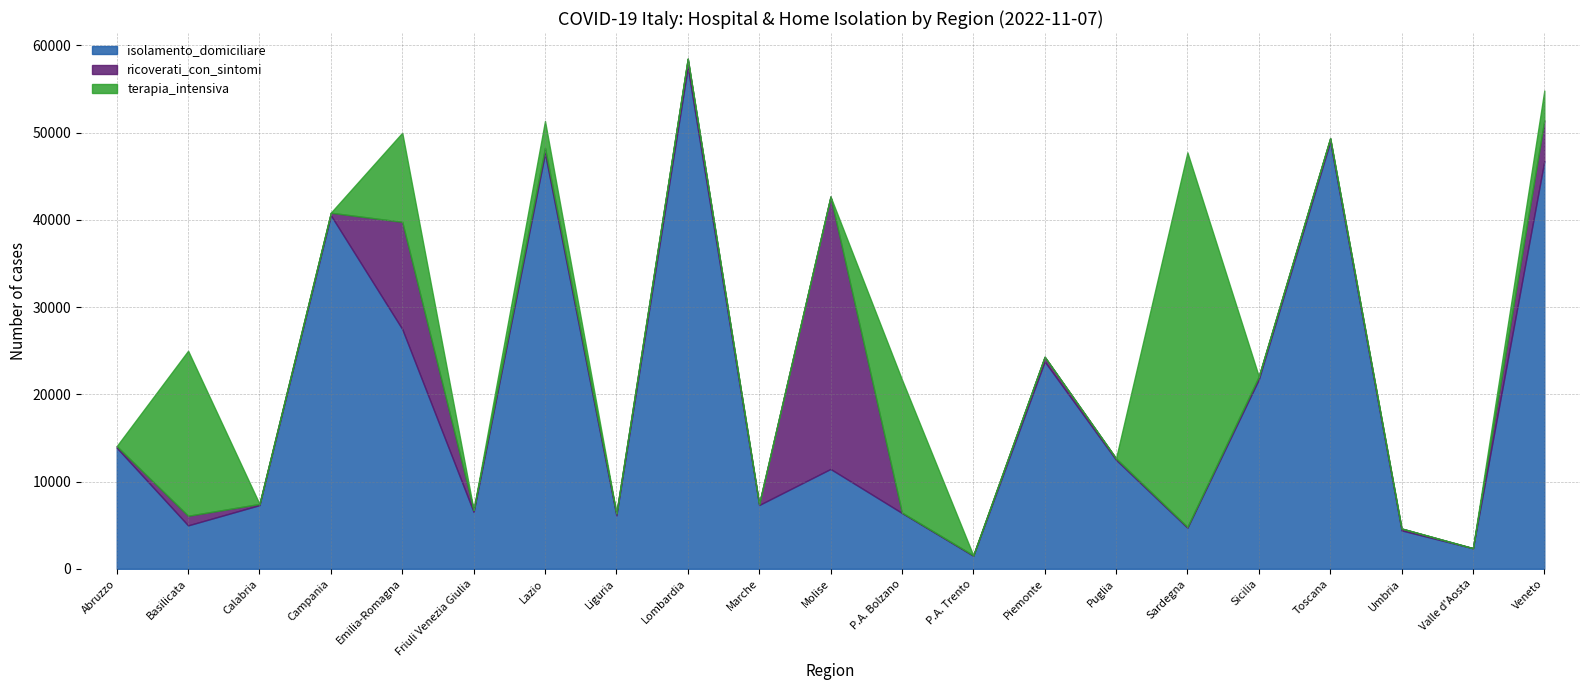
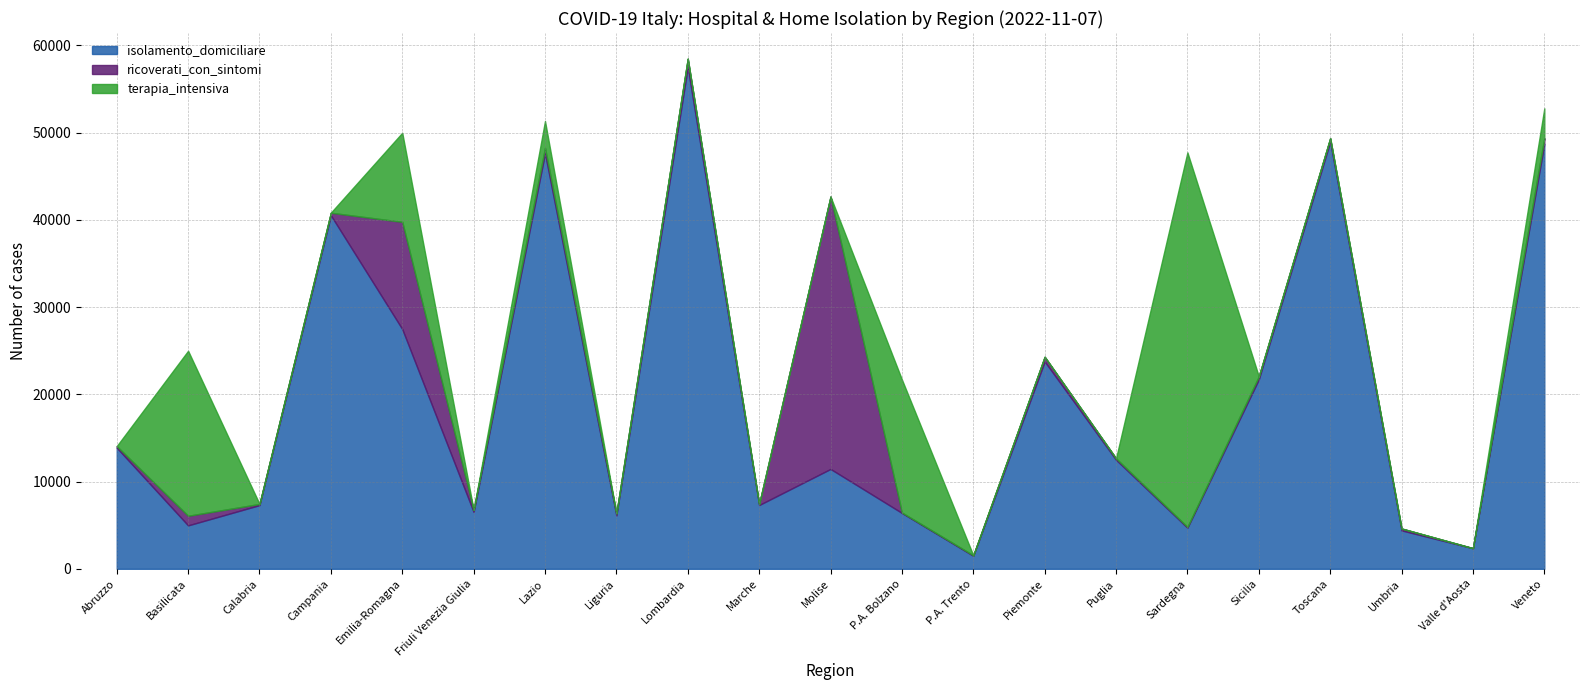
  {
    "isolamento_domiciliare": {
      "Basilicata": 5000,
      "Campania": 41000,
      "Emilia-Romagna": 27000,
      "Lazio": 48000,
      "Lombardia": 57000,
      "Molise": 11000,
      "Piemonte": 24000,
      "Sicilia": 22000,
      "Toscana": 49000,
-     "Veneto": 47000
+     "Veneto": 49000
    },
    "ricoverati_con_sintomi": {
      "Basilicata": 1000,
      "Emilia-Romagna": 12000,
      "Lazio": 1000,
-     "Veneto": 5000
+     "Veneto": 1000
    },
    "terapia_intensiva": {
      "Basilicata": 19000,
      "Emilia-Romagna": 10000,
      "Lazio": 3000,
      "P.A. Bolzano": 15000,
      "Sardegna": 43000,
      "Veneto": 3000
    }
  }
